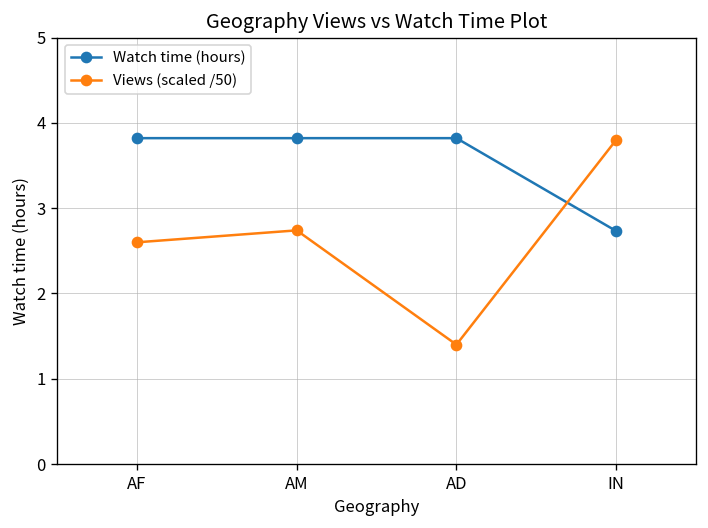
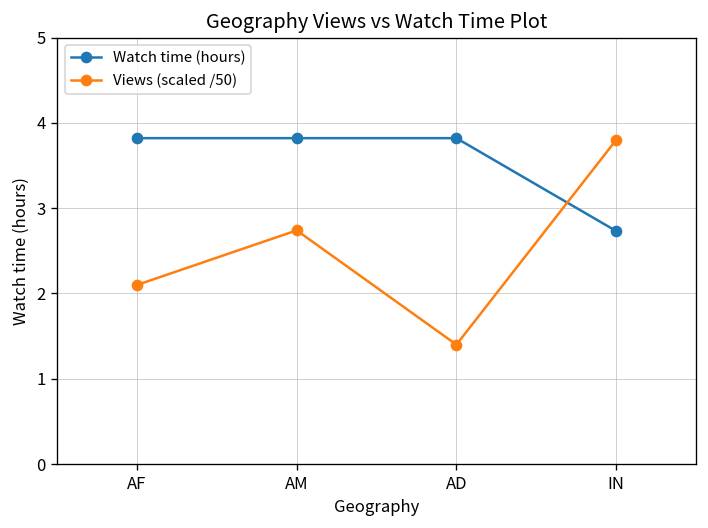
  {
    "Watch time (hours)": {
      "AF": 3.8,
      "AM": 3.8,
      "AD": 3.8,
      "IN": 2.7
    },
    "Views (scaled /50)": {
-     "AF": 2.6,
+     "AF": 2.1,
      "AM": 2.7,
      "AD": 1.4,
      "IN": 3.8
    }
  }
